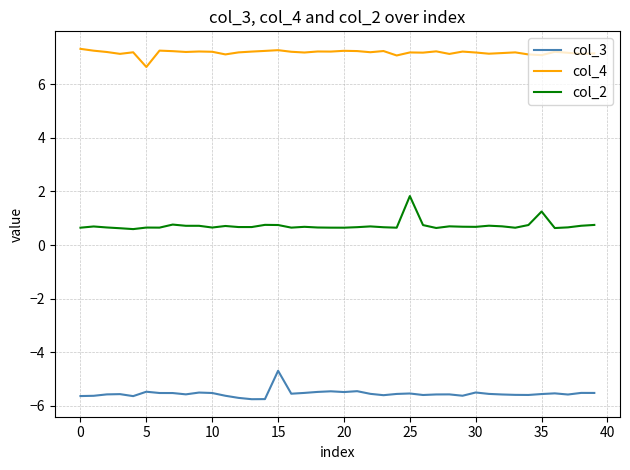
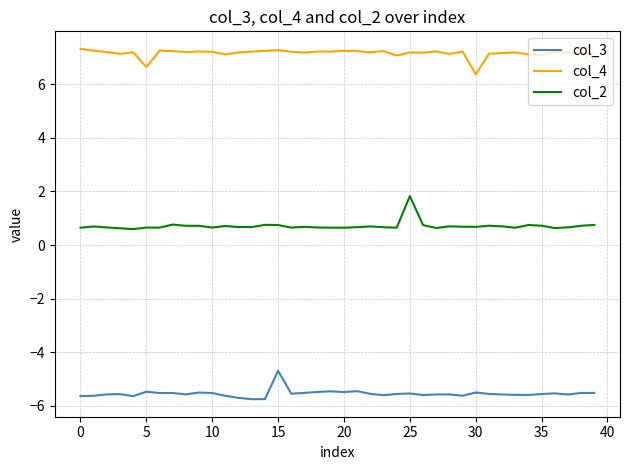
  {
    "col_3": {
      "0": -5.6,
      "5": -5.5,
      "10": -5.5,
      "15": -4.7,
      "20": -5.5,
      "25": -5.5,
      "30": -5.5,
      "35": -5.6
    },
    "col_4": {
      "0": 7.3,
      "5": 6.6,
      "10": 7.2,
      "15": 7.3,
      "20": 7.2,
      "25": 7.2,
-     "30": 7.2
+     "30": 6.4
    },
    "col_2": {
      "0": 0.6,
      "5": 0.7,
      "10": 0.7,
      "15": 0.7,
      "20": 0.6,
      "25": 1.8,
      "30": 0.7,
-     "35": 1.3
+     "35": 0.7
    }
  }
